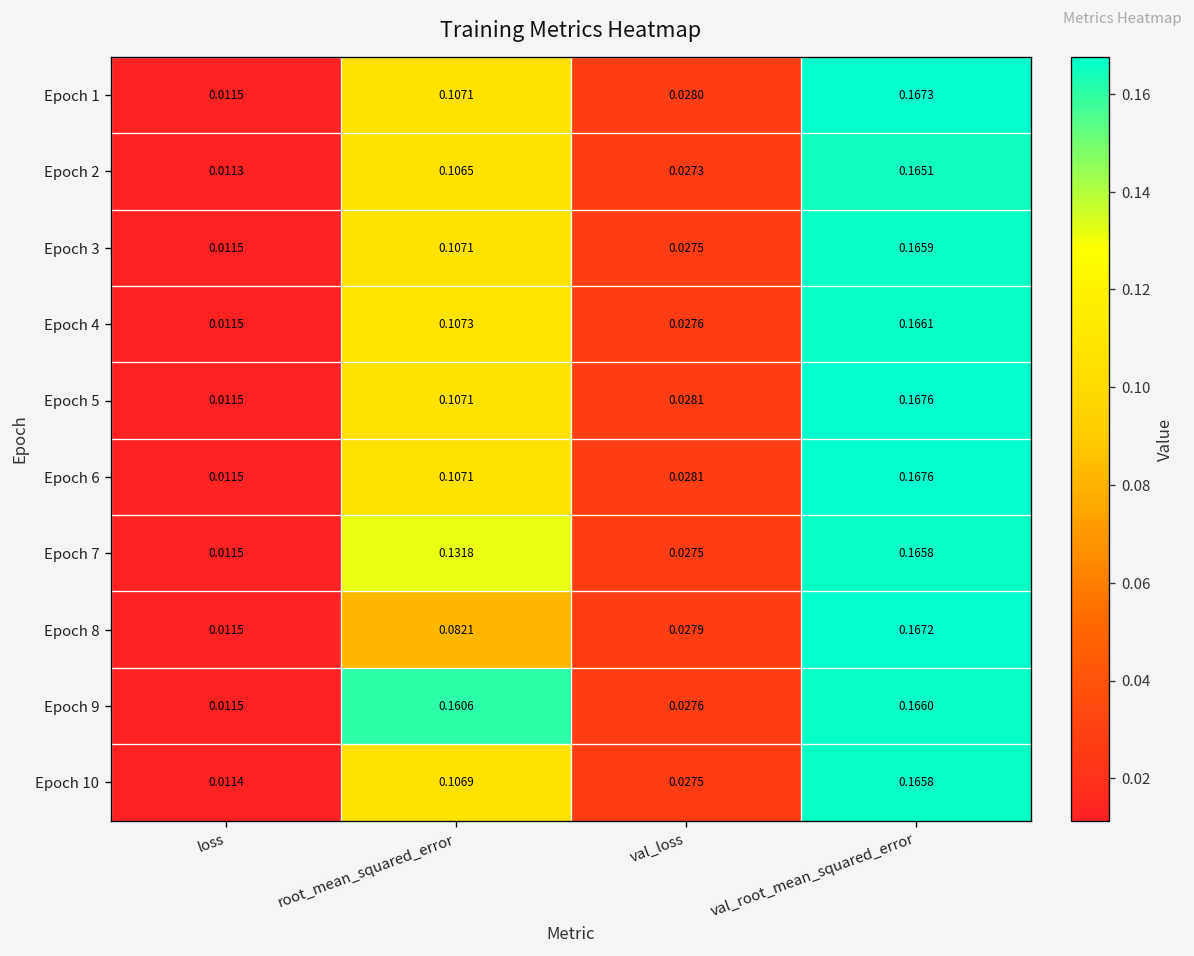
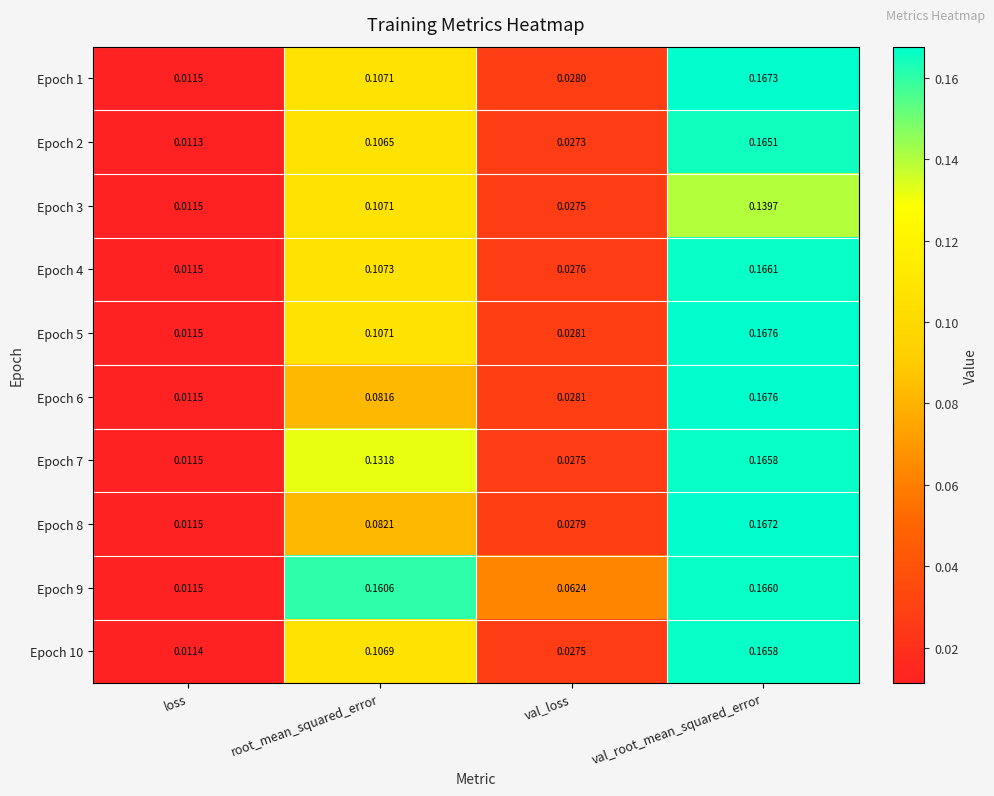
  {
    "Epoch 1": {
      "loss": 0.0115,
      "root_mean_squared_error": 0.1071,
      "val_loss": 0.0280,
      "val_root_mean_squared_error": 0.1673
    },
    "Epoch 2": {
      "loss": 0.0113,
      "root_mean_squared_error": 0.1065,
      "val_loss": 0.0273,
      "val_root_mean_squared_error": 0.1651
    },
    "Epoch 3": {
      "loss": 0.0115,
      "root_mean_squared_error": 0.1071,
      "val_loss": 0.0275,
-     "val_root_mean_squared_error": 0.1659
+     "val_root_mean_squared_error": 0.1397
    },
    "Epoch 4": {
      "loss": 0.0115,
      "root_mean_squared_error": 0.1073,
      "val_loss": 0.0276,
      "val_root_mean_squared_error": 0.1661
    },
    "Epoch 5": {
      "loss": 0.0115,
      "root_mean_squared_error": 0.1071,
      "val_loss": 0.0281,
      "val_root_mean_squared_error": 0.1676
    },
    "Epoch 6": {
      "loss": 0.0115,
-     "root_mean_squared_error": 0.1071,
+     "root_mean_squared_error": 0.0816,
      "val_loss": 0.0281,
      "val_root_mean_squared_error": 0.1676
    },
    "Epoch 7": {
      "loss": 0.0115,
      "root_mean_squared_error": 0.1318,
      "val_loss": 0.0275,
      "val_root_mean_squared_error": 0.1658
    },
    "Epoch 8": {
      "loss": 0.0115,
      "root_mean_squared_error": 0.0821,
      "val_loss": 0.0279,
      "val_root_mean_squared_error": 0.1672
    },
    "Epoch 9": {
      "loss": 0.0115,
      "root_mean_squared_error": 0.1606,
-     "val_loss": 0.0276,
+     "val_loss": 0.0624,
      "val_root_mean_squared_error": 0.1660
    },
    "Epoch 10": {
      "loss": 0.0114,
      "root_mean_squared_error": 0.1069,
      "val_loss": 0.0275,
      "val_root_mean_squared_error": 0.1658
    }
  }
